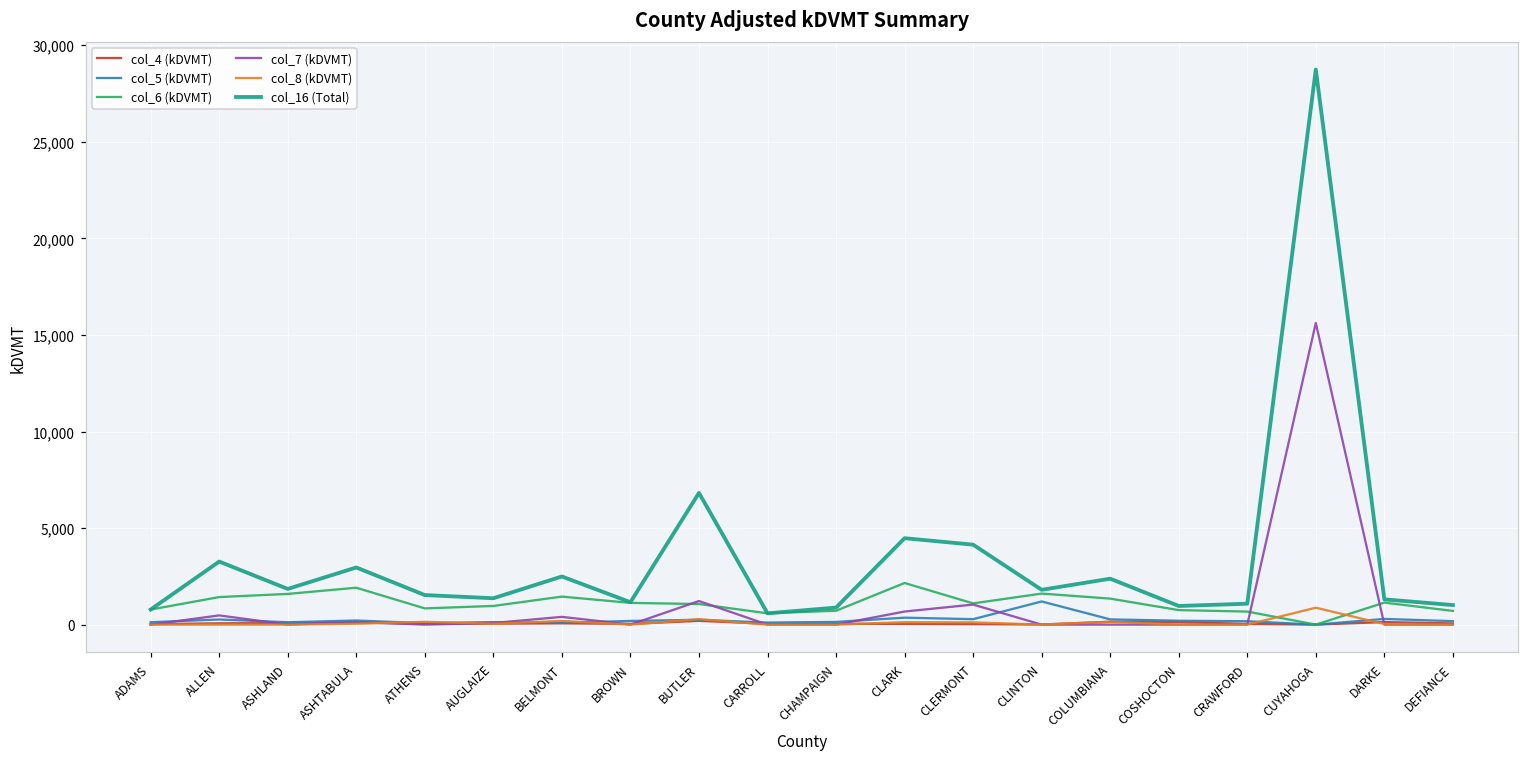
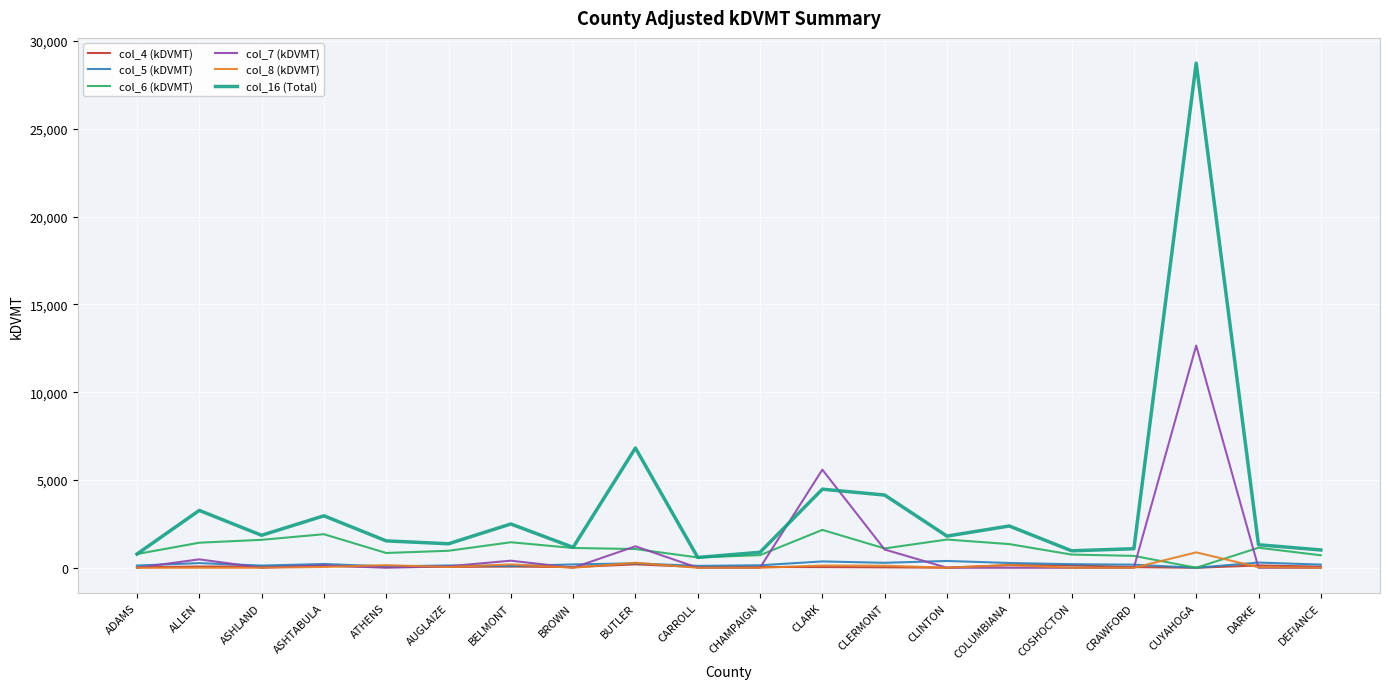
  {
    "col_5 (kDVMT)": {
      "ALLEN": "300",
      "BROWN": "200",
      "CLARK": "400",
      "CLERMONT": "300",
-     "CLINTON": "1,200",
+     "CLINTON": "400",
      "DARKE": "300"
    },
    "col_7 (kDVMT)": {
      "ALLEN": "500",
      "BELMONT": "400",
      "BUTLER": "1,200",
-     "CLARK": "700",
-     "CUYAHOGA": "15,600"
+     "CLARK": "5,600",
+     "CUYAHOGA": "12,700"
    },
    "col_8 (kDVMT)": {
      "CUYAHOGA": "900"
    }
  }
